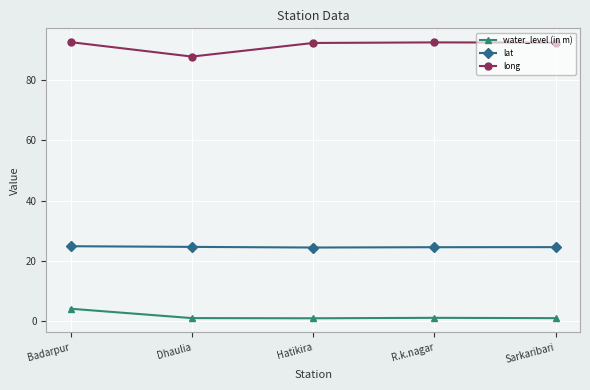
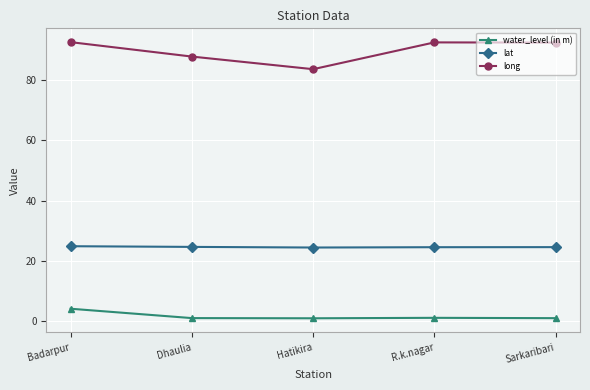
  {
    "long": {
      "Badarpur": 93,
      "Dhaulia": 88,
-     "Hatikira": 92,
+     "Hatikira": 84,
      "R.k.nagar": 92
    }
  }
